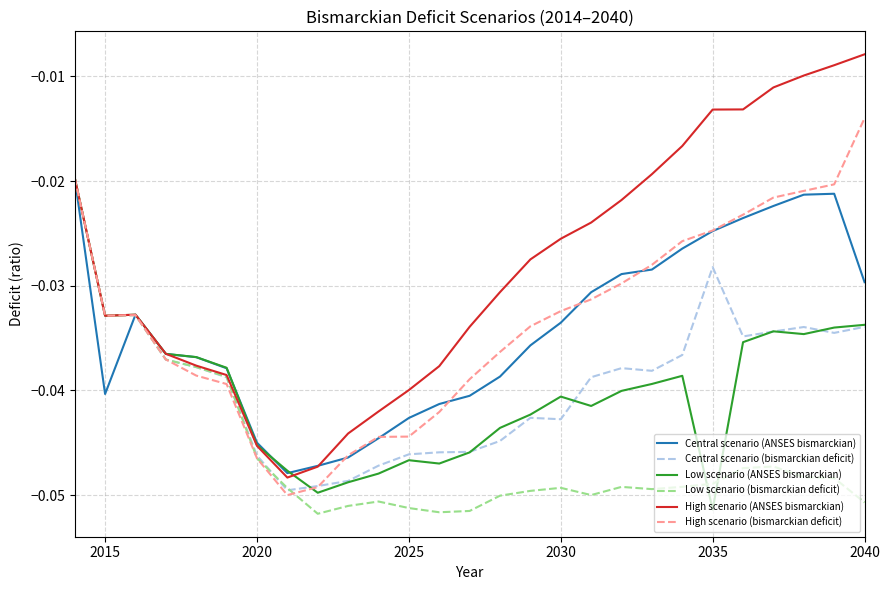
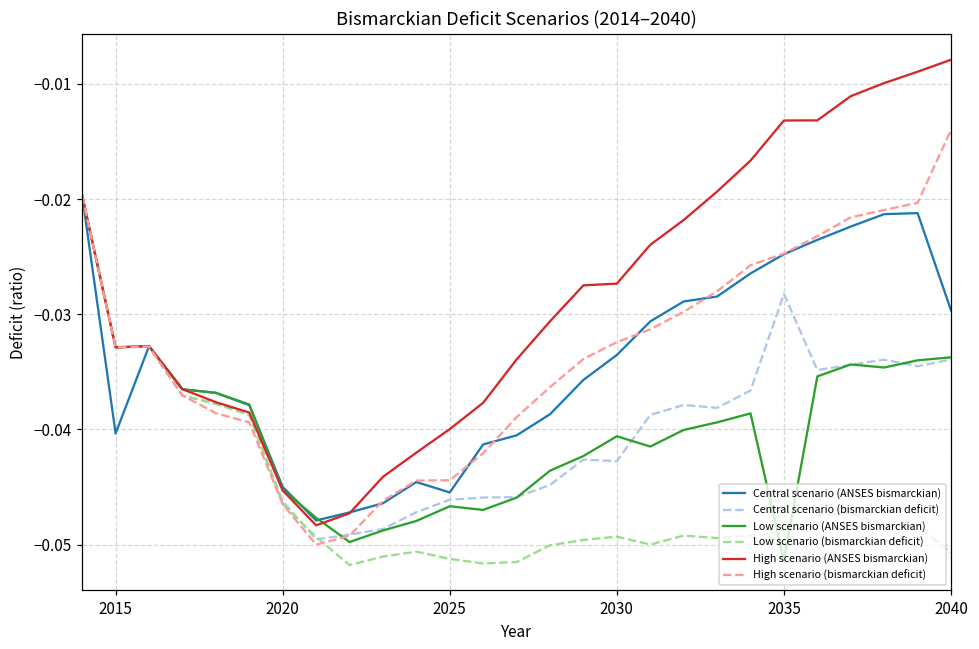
  {
    "Central scenario (ANSES bismarckian)": {
      "2015": -0.0403,
-     "2025": -0.0426,
+     "2025": -0.0455,
      "2030": -0.0335,
      "2040": -0.0297
    },
    "Central scenario (bismarckian deficit)": {
      "2020": -0.0462,
      "2025": -0.0461,
      "2030": -0.0428,
      "2035": -0.0282
    },
    "Low scenario (ANSES bismarckian)": {
      "2025": -0.0467,
      "2030": -0.0406
    },
    "Low scenario (bismarckian deficit)": {
      "2025": -0.0512,
      "2030": -0.0493,
      "2040": -0.0507
    },
    "High scenario (ANSES bismarckian)": {
      "2025": -0.0400,
-     "2030": -0.0255,
+     "2030": -0.0273,
      "2035": -0.0132,
      "2040": -0.0079
    },
    "High scenario (bismarckian deficit)": {
      "2025": -0.0444,
      "2030": -0.0324,
      "2040": -0.0140
    }
  }
